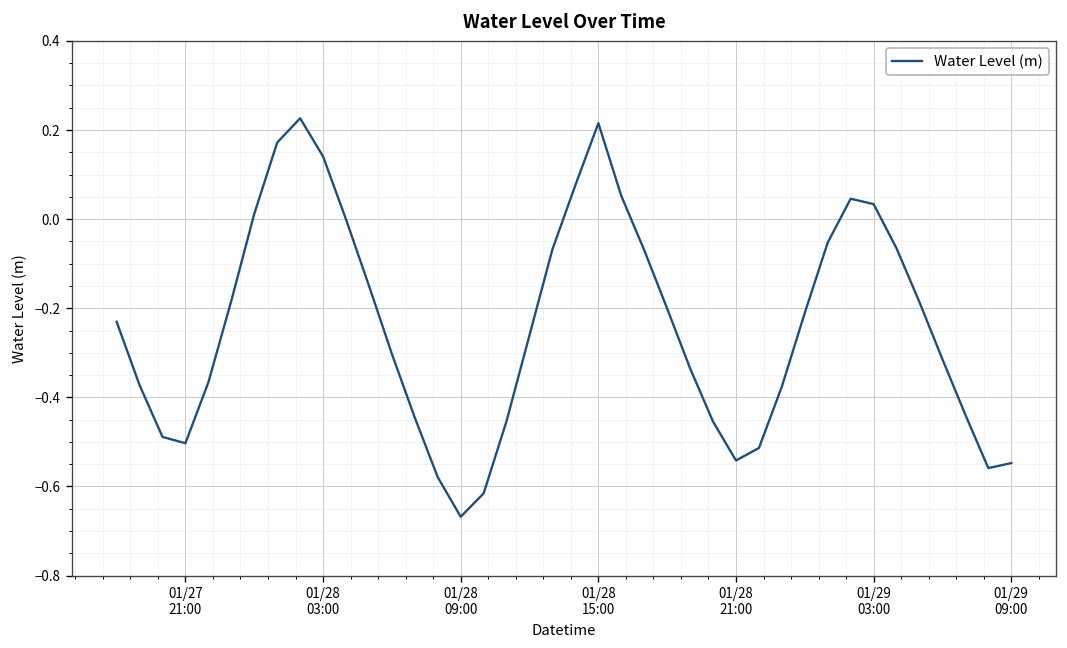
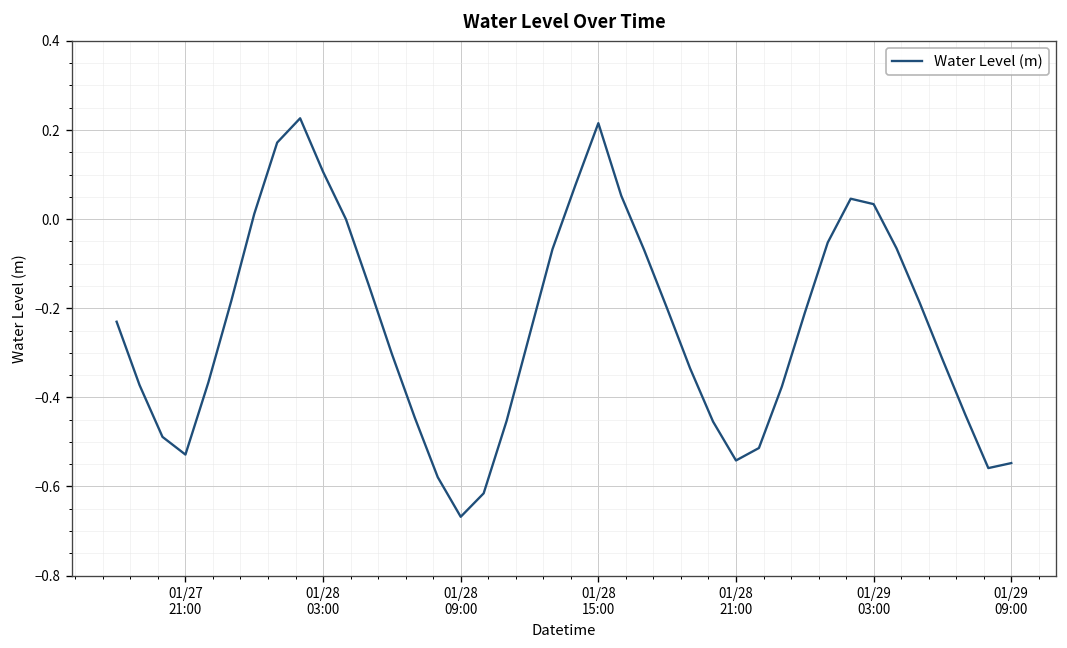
  {
-   "01/27 21:00": -0.50,
-   "01/28 03:00": 0.14,
+   "01/27 21:00": -0.53,
+   "01/28 03:00": 0.11,
    "01/28 09:00": -0.67,
    "01/28 15:00": 0.22,
    "01/28 21:00": -0.54,
    "01/29 03:00": 0.03,
    "01/29 09:00": -0.55
  }
